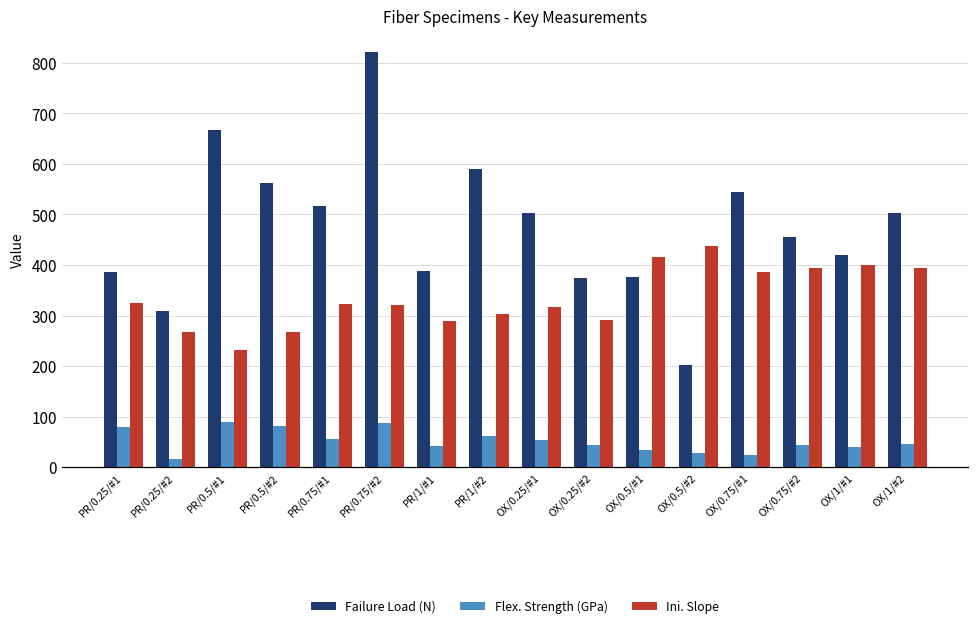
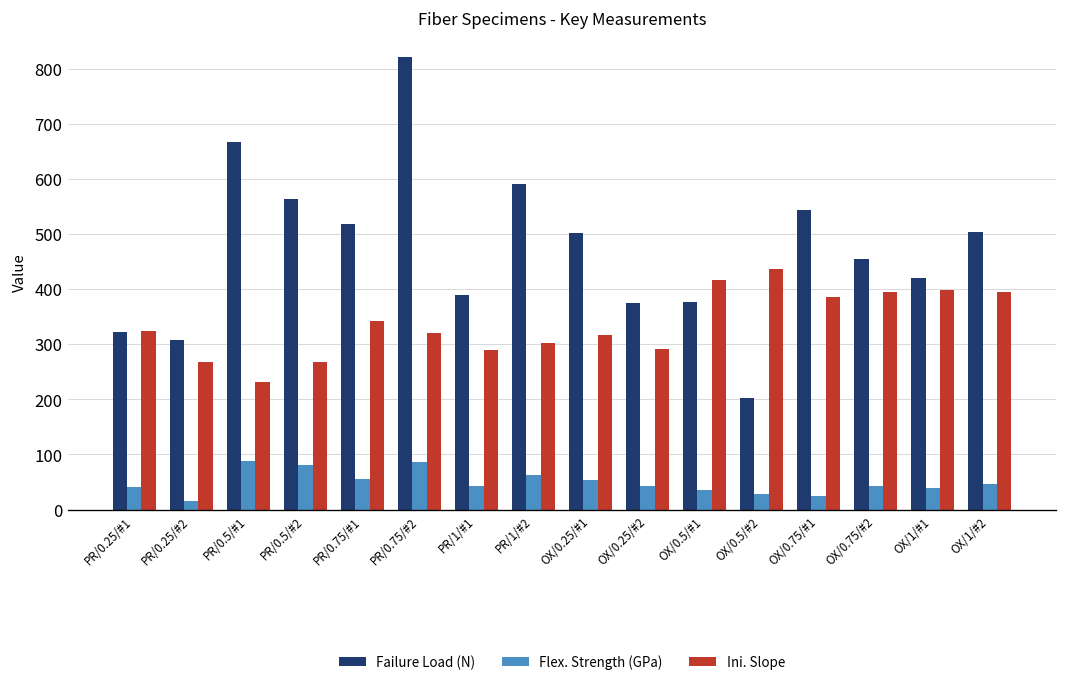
  {
    "Failure Load (N)": {
-     "PR/0.25/#1": 390,
+     "PR/0.25/#1": 320,
      "PR/0.25/#2": 310,
      "PR/0.5/#1": 670,
      "PR/0.5/#2": 560,
      "PR/0.75/#1": 520,
      "PR/0.75/#2": 820,
      "PR/1/#1": 390,
      "PR/1/#2": 590,
      "OX/0.25/#1": 500,
      "OX/0.25/#2": 370,
      "OX/0.5/#1": 380,
      "OX/0.5/#2": 200,
      "OX/0.75/#1": 540,
      "OX/0.75/#2": 460,
      "OX/1/#1": 420,
      "OX/1/#2": 500
    },
    "Flex. Strength (GPa)": {
-     "PR/0.25/#1": 80,
+     "PR/0.25/#1": 40,
      "PR/0.25/#2": 20,
      "PR/0.5/#1": 90,
      "PR/0.5/#2": 80,
      "PR/0.75/#1": 60,
      "PR/0.75/#2": 90,
      "PR/1/#1": 40,
      "PR/1/#2": 60,
      "OX/0.25/#1": 50,
      "OX/0.25/#2": 40,
      "OX/0.5/#1": 30,
      "OX/0.5/#2": 30,
      "OX/0.75/#1": 20,
      "OX/0.75/#2": 40,
      "OX/1/#1": 40,
      "OX/1/#2": 50
    },
    "Ini. Slope": {
      "PR/0.25/#1": 320,
      "PR/0.25/#2": 270,
      "PR/0.5/#1": 230,
      "PR/0.5/#2": 270,
-     "PR/0.75/#1": 320,
+     "PR/0.75/#1": 340,
      "PR/0.75/#2": 320,
      "PR/1/#1": 290,
      "PR/1/#2": 300,
      "OX/0.25/#1": 320,
      "OX/0.25/#2": 290,
      "OX/0.5/#1": 420,
      "OX/0.5/#2": 440,
      "OX/0.75/#1": 390,
      "OX/0.75/#2": 390,
      "OX/1/#1": 400,
      "OX/1/#2": 390
    }
  }
